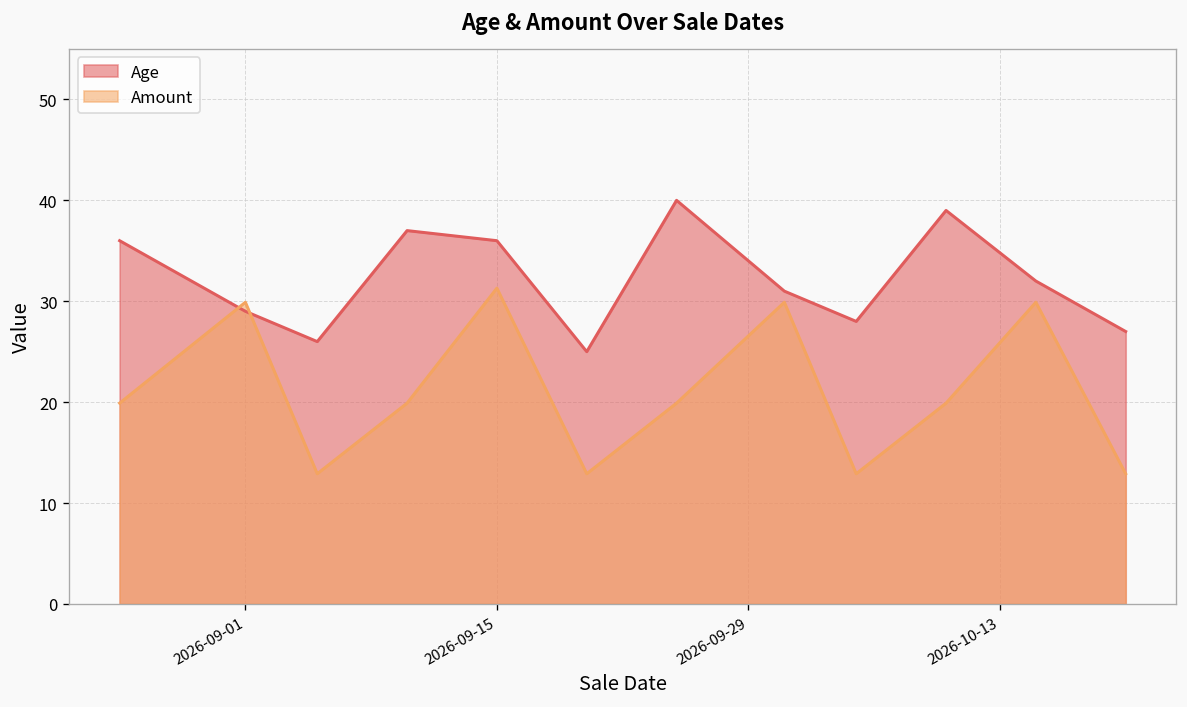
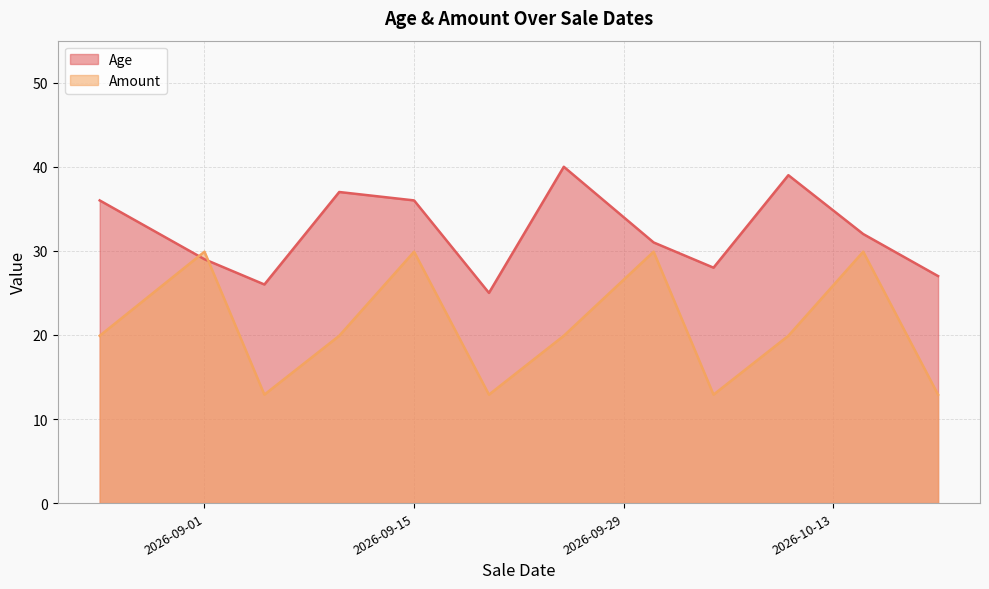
  {
    "Age": {
      "2026-09-01": 29,
      "2026-09-15": 36
    },
    "Amount": {
      "2026-09-01": 30,
-     "2026-09-15": 31
+     "2026-09-15": 30
    }
  }
